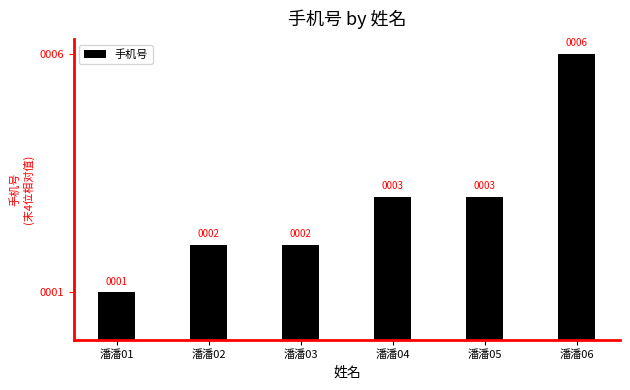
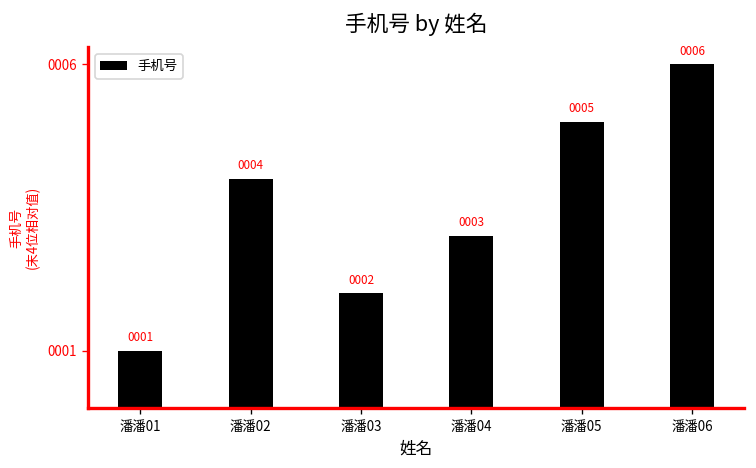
  {
    "潘潘01": "0001",
-   "潘潘02": "0002",
+   "潘潘02": "0004",
    "潘潘03": "0002",
    "潘潘04": "0003",
-   "潘潘05": "0003",
+   "潘潘05": "0005",
    "潘潘06": "0006"
  }
